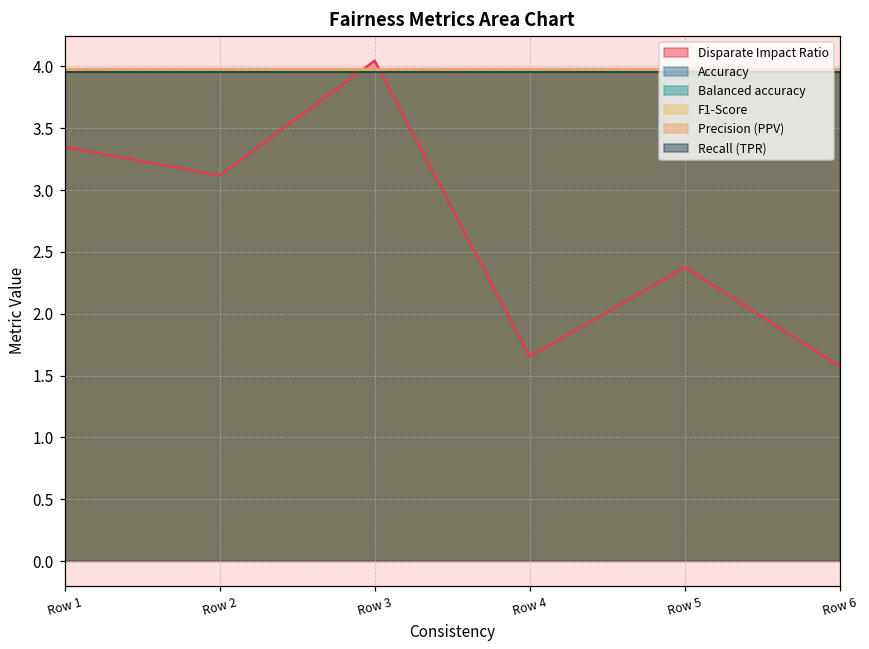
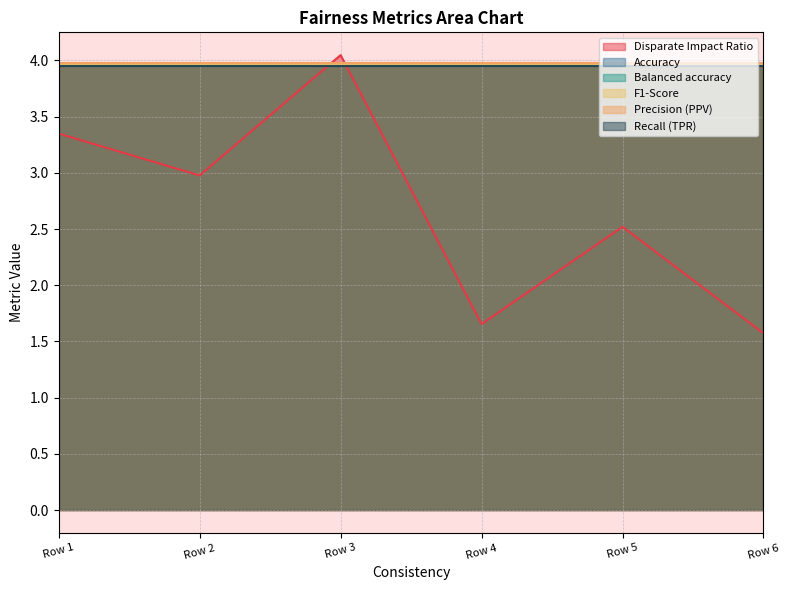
  {
    "Disparate Impact Ratio": {
      "Row 1": 3.35,
-     "Row 2": 3.12,
+     "Row 2": 2.98,
      "Row 3": 4.05,
      "Row 4": 1.65,
-     "Row 5": 2.38,
+     "Row 5": 2.52,
      "Row 6": 1.57
    }
  }
